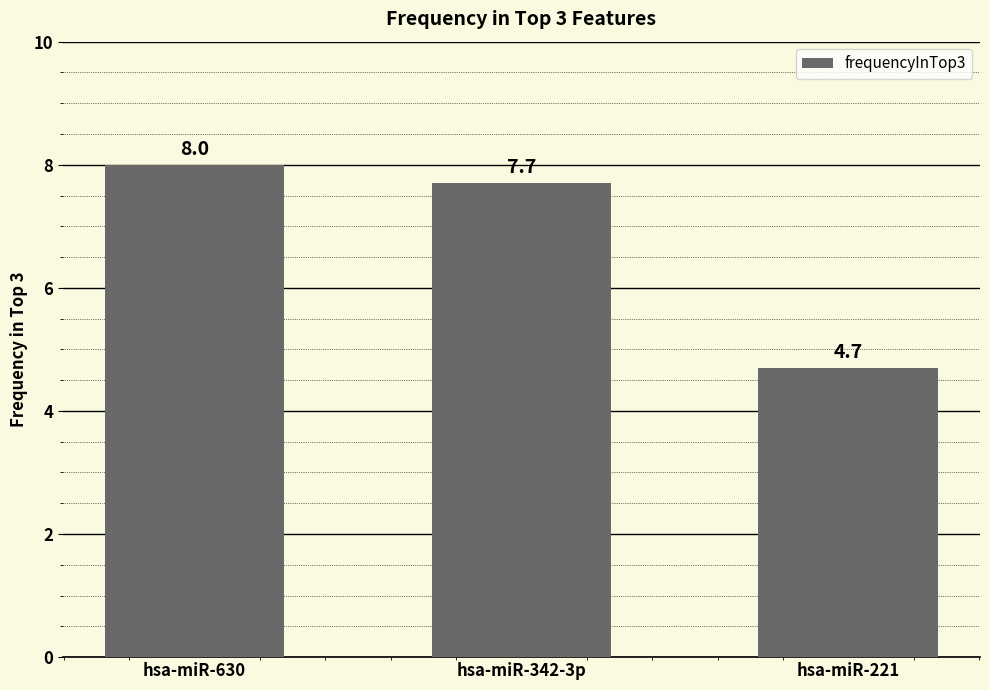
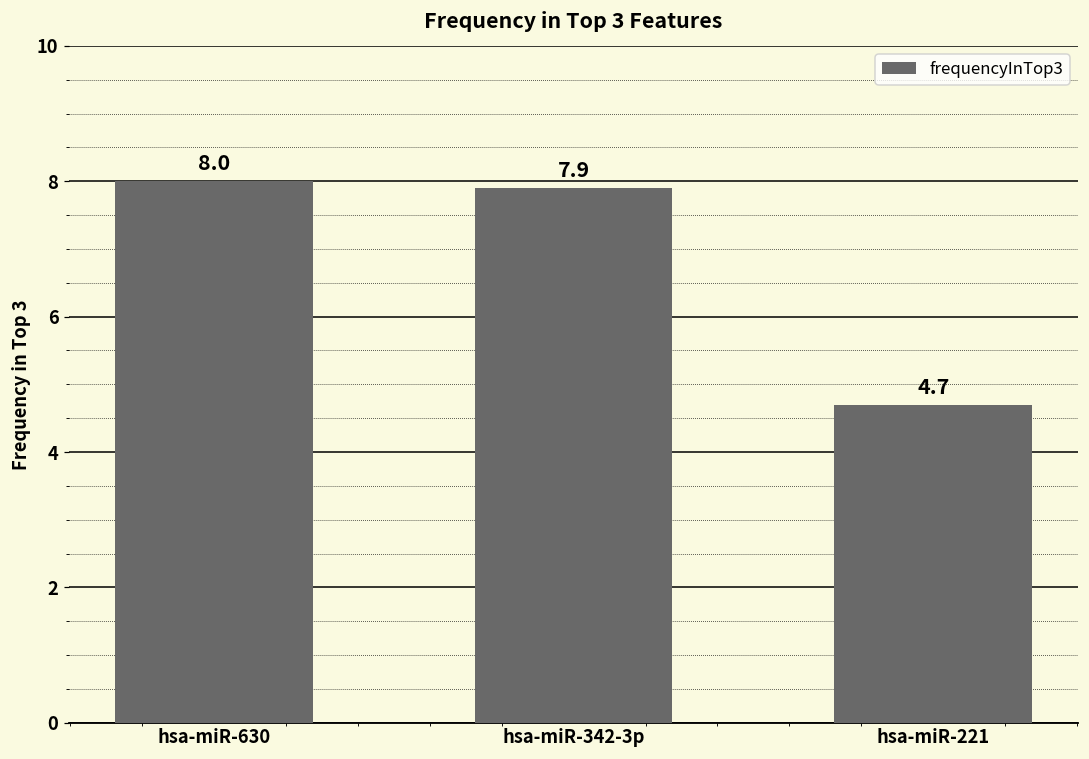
  {
    "hsa-miR-630": 8.0,
-   "hsa-miR-342-3p": 7.7,
+   "hsa-miR-342-3p": 7.9,
    "hsa-miR-221": 4.7
  }
